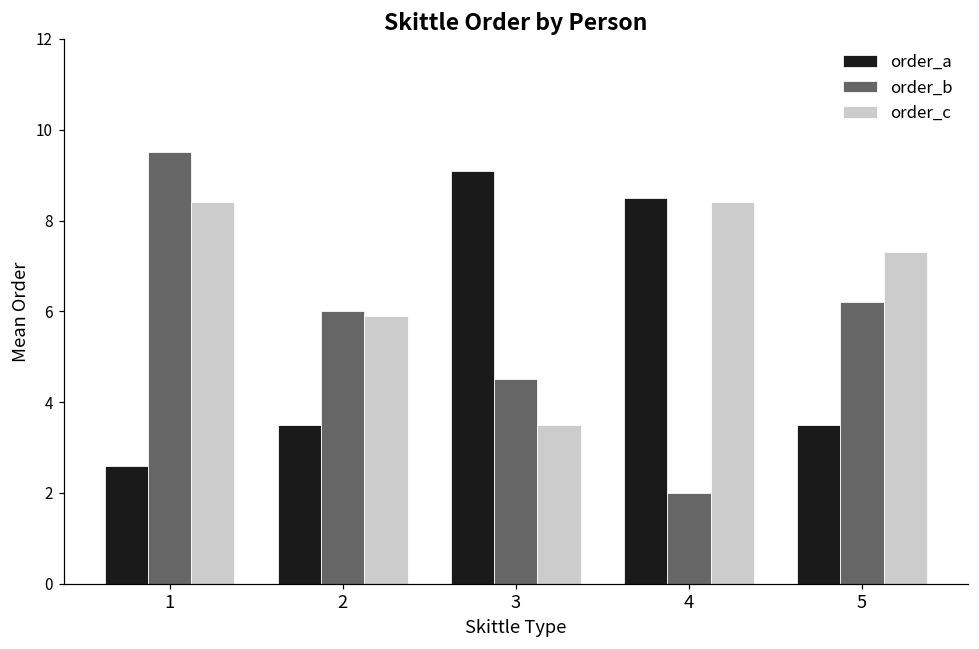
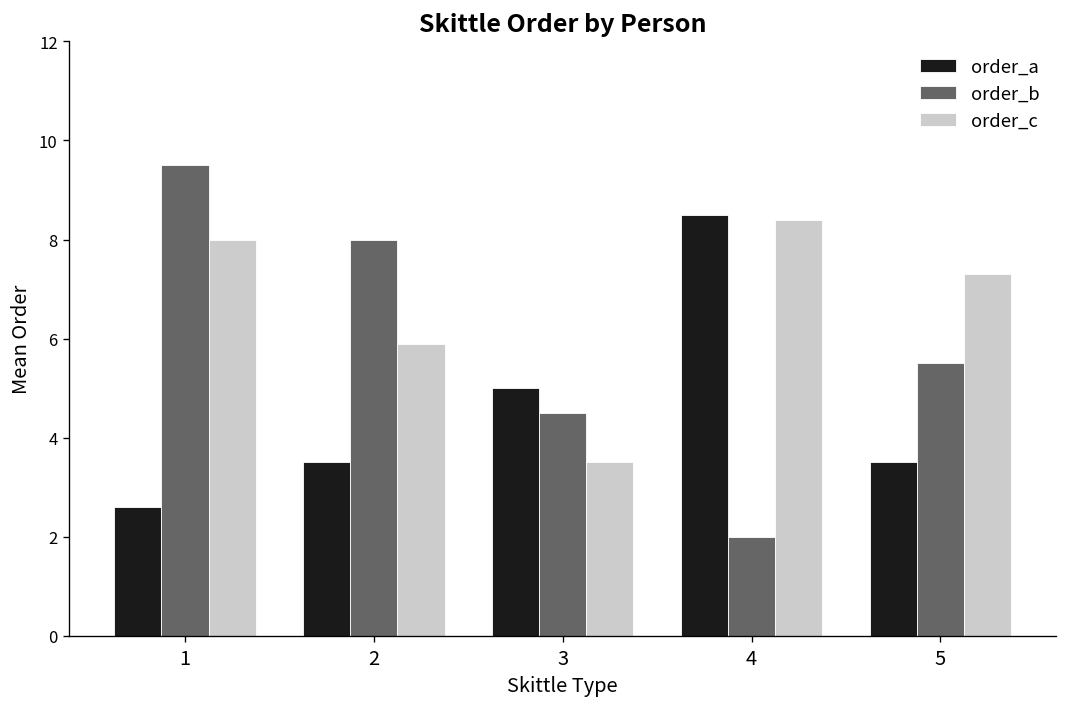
  {
    "order_a": {
      "1": 2.6,
      "2": 3.5,
-     "3": 9.1,
+     "3": 5.0,
      "4": 8.5,
      "5": 3.5
    },
    "order_b": {
      "1": 9.5,
-     "2": 6,
+     "2": 8,
      "3": 4.5,
      "4": 2.0,
-     "5": 6.2
+     "5": 5.5
    },
    "order_c": {
-     "1": 8.4,
+     "1": 8.0,
      "2": 5.9,
      "3": 3.5,
      "4": 8.4,
      "5": 7.3
    }
  }
